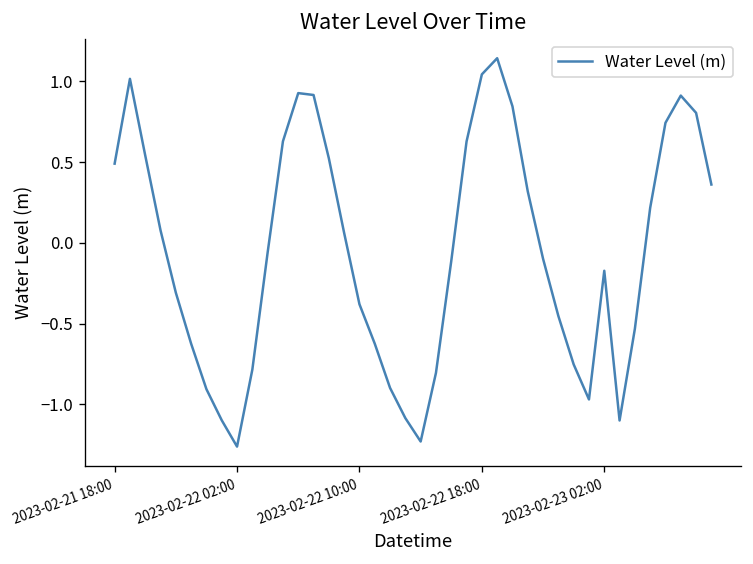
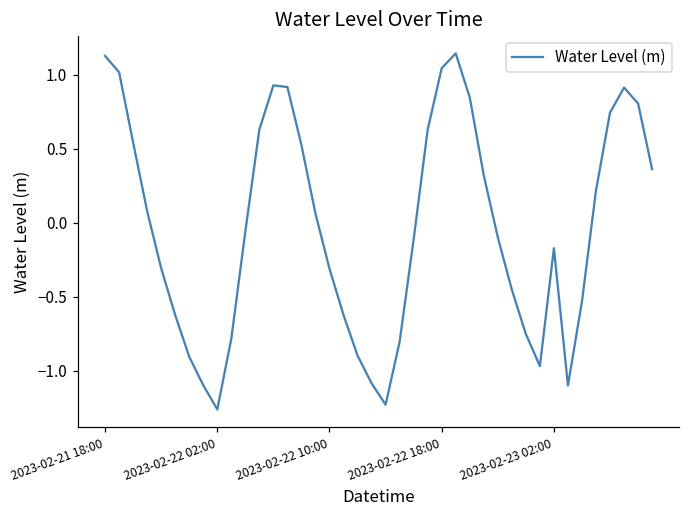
  {
-   "2023-02-21 18:00": 0.49,
+   "2023-02-21 18:00": 1.13,
    "2023-02-22 02:00": -1.26,
-   "2023-02-22 10:00": -0.38,
+   "2023-02-22 10:00": -0.31,
    "2023-02-22 18:00": 1.04,
    "2023-02-23 02:00": -0.17
  }
